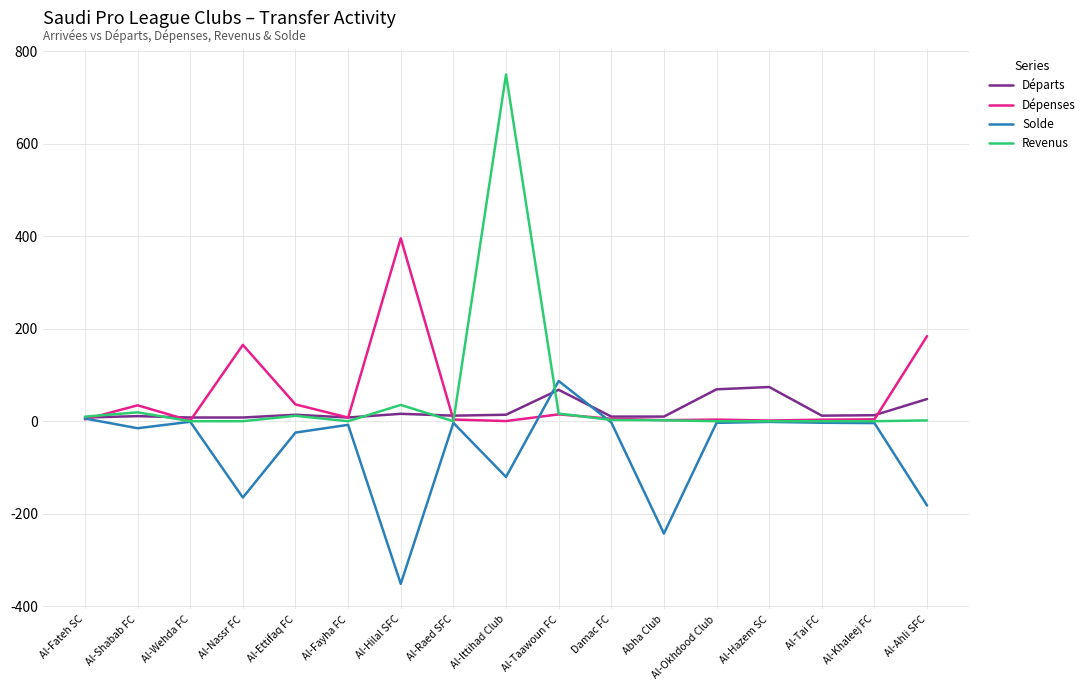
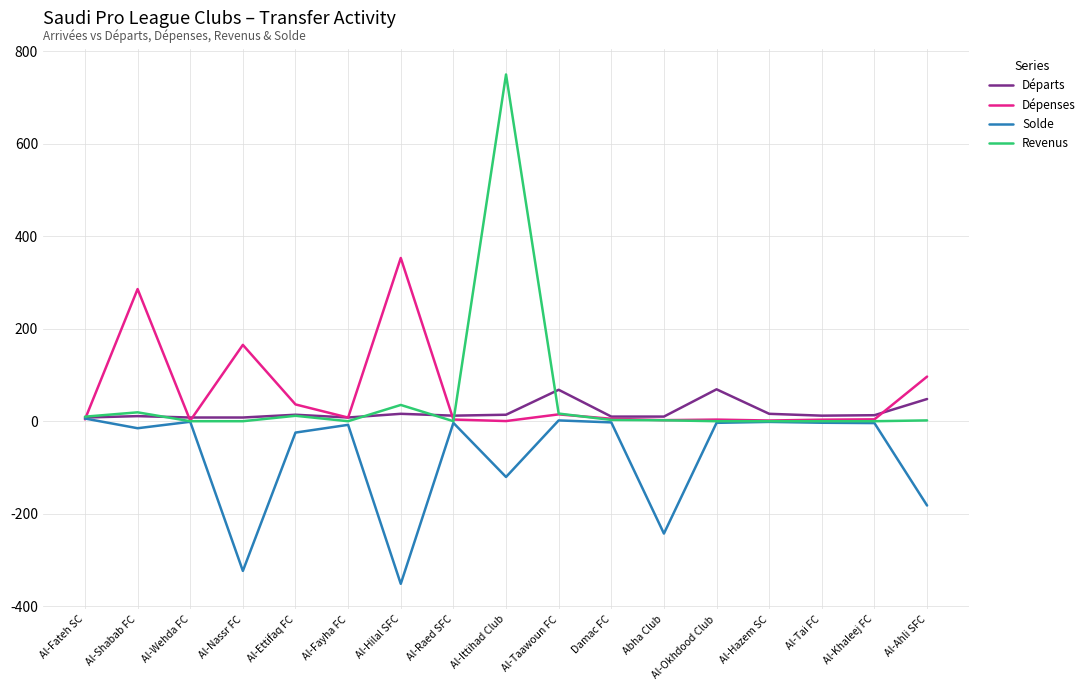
  {
    "Départs": {
      "Al-Shabab FC": 10,
      "Al-Wehda FC": 10,
      "Al-Nassr FC": 10,
      "Al-Hilal SFC": 20,
      "Al-Raed SFC": 10,
      "Al-Ittihad Club": 10,
      "Al-Taawoun FC": 70,
      "Abha Club": 10,
      "Al-Okhdood Club": 70,
-     "Al-Hazem SC": 70,
+     "Al-Hazem SC": 20,
      "Al-Tai FC": 10,
      "Al-Khaleej FC": 10,
      "Al-Ahli SFC": 50
    },
    "Dépenses": {
-     "Al-Shabab FC": 30,
+     "Al-Shabab FC": 290,
      "Al-Nassr FC": 170,
      "Al-Ettifaq FC": 40,
-     "Al-Hilal SFC": 400,
+     "Al-Hilal SFC": 350,
      "Al-Ittihad Club": 0,
-     "Al-Ahli SFC": 180
+     "Al-Ahli SFC": 100
    },
    "Solde": {
      "Al-Shabab FC": -20,
-     "Al-Nassr FC": -170,
+     "Al-Nassr FC": -320,
      "Al-Ettifaq FC": -20,
      "Al-Fayha FC": -10,
      "Al-Hilal SFC": -350,
      "Al-Ittihad Club": -120,
-     "Al-Taawoun FC": 90,
+     "Al-Taawoun FC": 0,
      "Abha Club": -240,
      "Al-Ahli SFC": -180
    },
    "Revenus": {
      "Al-Shabab FC": 20,
      "Al-Nassr FC": 0,
      "Al-Fayha FC": 0,
      "Al-Hilal SFC": 40,
      "Al-Ittihad Club": 750,
      "Al-Ahli SFC": 0
    }
  }
